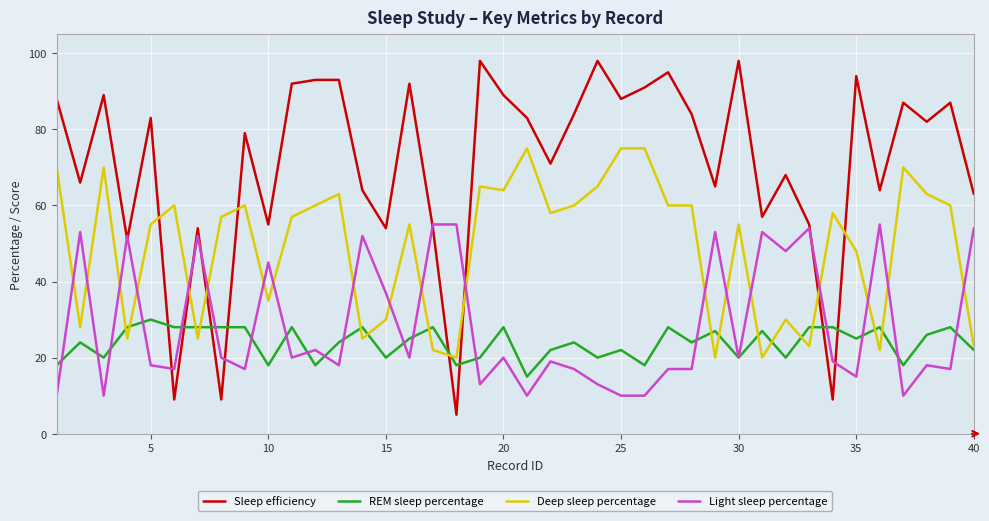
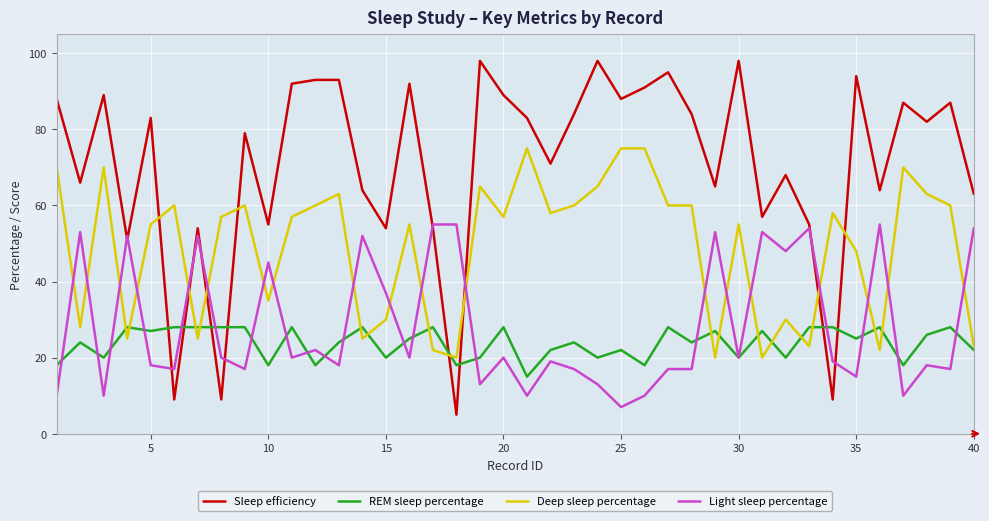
  {
    "Sleep efficiency": {
      "5": 83,
      "10": 55,
      "15": 54,
      "20": 89,
      "25": 88,
      "30": 98,
      "35": 94,
      "40": 63
    },
    "REM sleep percentage": {
-     "5": 30,
+     "5": 27,
      "10": 18,
      "15": 20,
      "20": 28,
      "25": 22,
      "35": 25,
      "40": 22
    },
    "Deep sleep percentage": {
      "5": 55,
      "10": 35,
      "15": 30,
-     "20": 64,
+     "20": 57,
      "25": 75,
      "30": 55,
      "35": 48,
      "40": 23
    },
    "Light sleep percentage": {
      "5": 18,
      "10": 45,
      "15": 37,
      "20": 20,
-     "25": 10,
+     "25": 7,
      "35": 15,
      "40": 54
    }
  }
